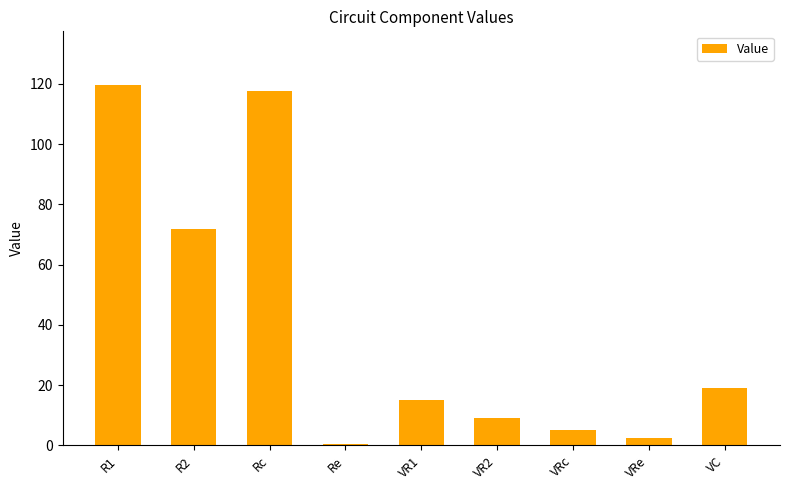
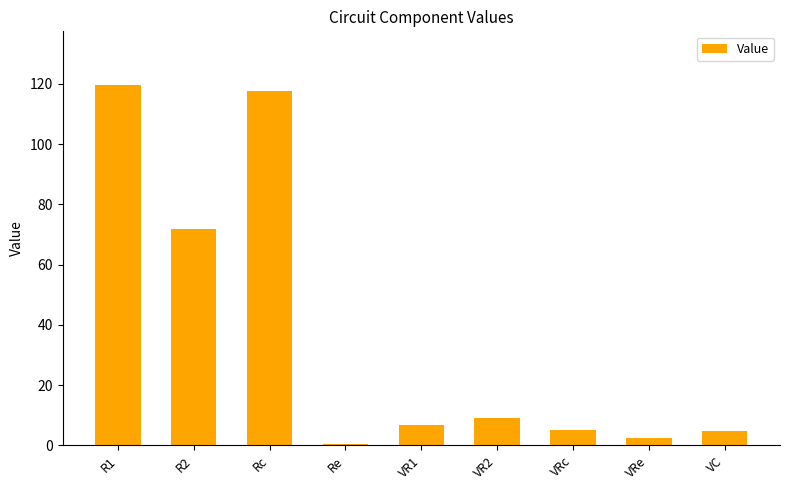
  {
    "R1": 120,
    "R2": 72,
    "Rc": 118,
-   "VR1": 15,
+   "VR1": 7,
    "VR2": 9,
    "VRc": 5,
    "VRe": 2,
-   "VC": 19
+   "VC": 5
  }
